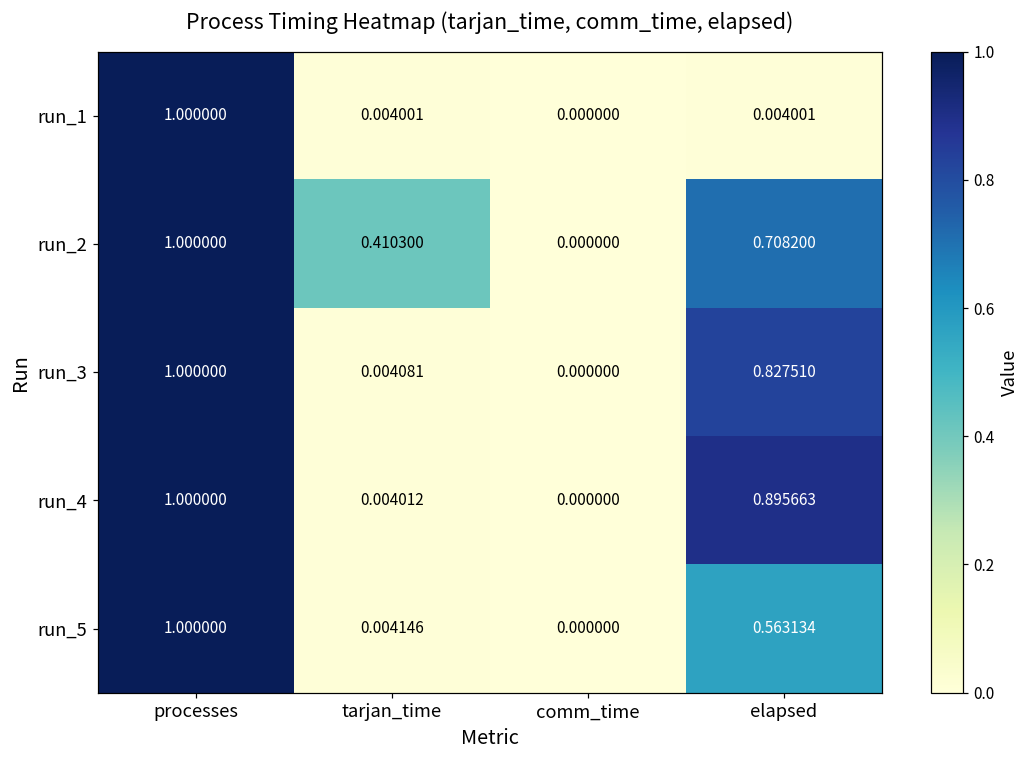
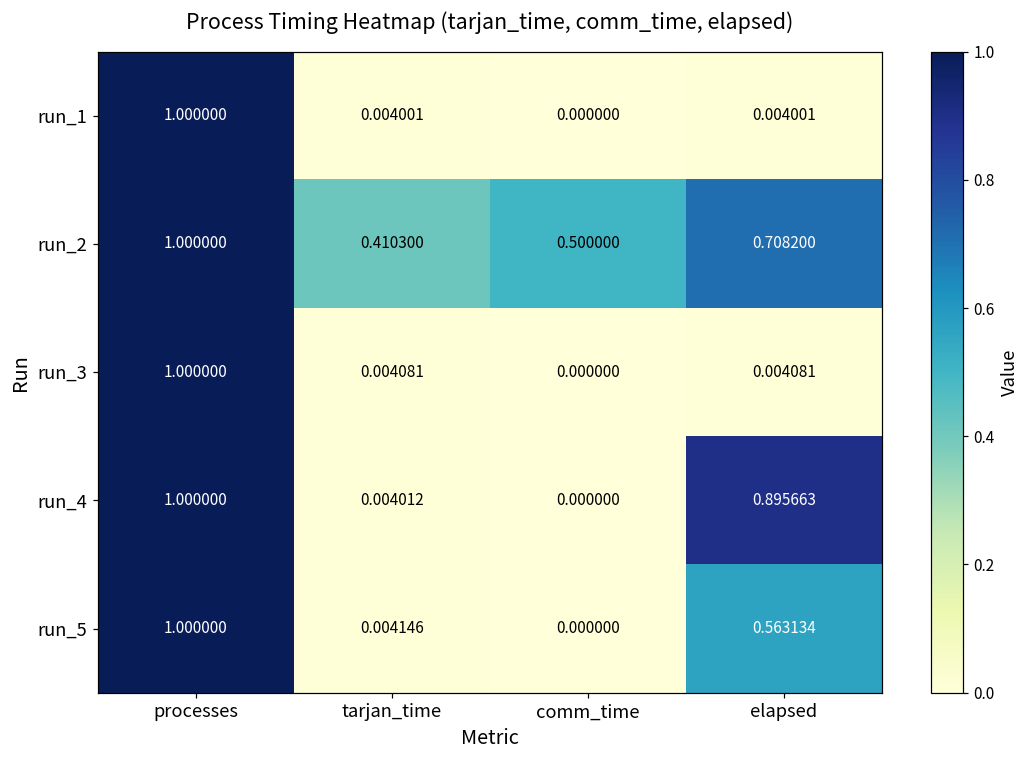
  {
    "run_1": {
      "processes": 1.000000,
      "tarjan_time": 0.004001,
      "comm_time": 0.000000,
      "elapsed": 0.004001
    },
    "run_2": {
      "processes": 1.000000,
      "tarjan_time": 0.410300,
-     "comm_time": 0.000000,
+     "comm_time": 0.500000,
      "elapsed": 0.708200
    },
    "run_3": {
      "processes": 1.000000,
      "tarjan_time": 0.004081,
      "comm_time": 0.000000,
-     "elapsed": 0.827510
+     "elapsed": 0.004081
    },
    "run_4": {
      "processes": 1.000000,
      "tarjan_time": 0.004012,
      "comm_time": 0.000000,
      "elapsed": 0.895663
    },
    "run_5": {
      "processes": 1.000000,
      "tarjan_time": 0.004146,
      "comm_time": 0.000000,
      "elapsed": 0.563134
    }
  }
